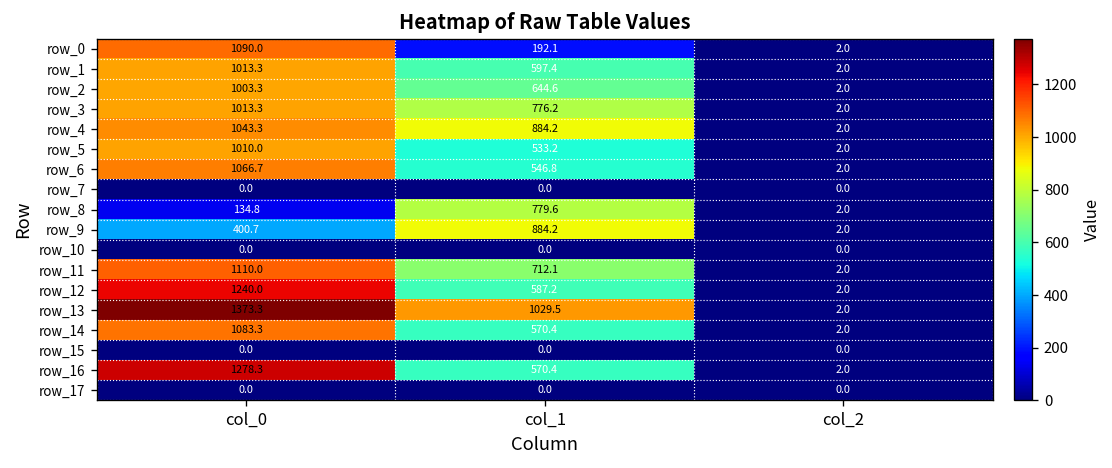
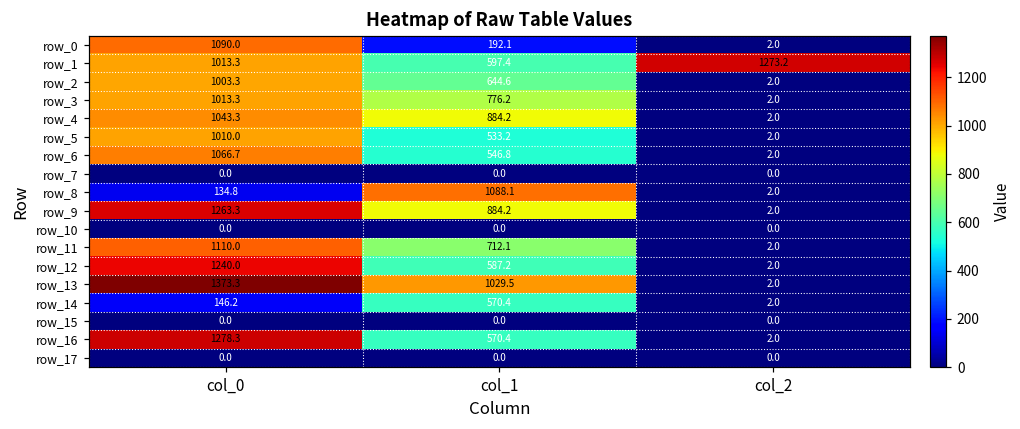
  {
    "row_0": {
      "col_0": 1090.0,
      "col_1": 192.1,
      "col_2": 2.0
    },
    "row_1": {
      "col_0": 1013.3,
      "col_1": 597.4,
-     "col_2": 2.0
+     "col_2": 1273.2
    },
    "row_2": {
      "col_0": 1003.3,
      "col_1": 644.6,
      "col_2": 2.0
    },
    "row_3": {
      "col_0": 1013.3,
      "col_1": 776.2,
      "col_2": 2.0
    },
    "row_4": {
      "col_0": 1043.3,
      "col_1": 884.2,
      "col_2": 2.0
    },
    "row_5": {
      "col_0": 1010.0,
      "col_1": 533.2,
      "col_2": 2.0
    },
    "row_6": {
      "col_0": 1066.7,
      "col_1": 546.8,
      "col_2": 2.0
    },
    "row_7": {
      "col_0": 0.0,
      "col_1": 0.0,
      "col_2": 0.0
    },
    "row_8": {
      "col_0": 134.8,
-     "col_1": 779.6,
+     "col_1": 1088.1,
      "col_2": 2.0
    },
    "row_9": {
-     "col_0": 400.7,
+     "col_0": 1263.3,
      "col_1": 884.2,
      "col_2": 2.0
    },
    "row_10": {
      "col_0": 0.0,
      "col_1": 0.0,
      "col_2": 0.0
    },
    "row_11": {
      "col_0": 1110.0,
      "col_1": 712.1,
      "col_2": 2.0
    },
    "row_12": {
      "col_0": 1240.0,
      "col_1": 587.2,
      "col_2": 2.0
    },
    "row_13": {
      "col_0": 1373.3,
      "col_1": 1029.5,
      "col_2": 2.0
    },
    "row_14": {
-     "col_0": 1083.3,
+     "col_0": 146.2,
      "col_1": 570.4,
      "col_2": 2.0
    },
    "row_15": {
      "col_0": 0.0,
      "col_1": 0.0,
      "col_2": 0.0
    },
    "row_16": {
      "col_0": 1278.3,
      "col_1": 570.4,
      "col_2": 2.0
    },
    "row_17": {
      "col_0": 0.0,
      "col_1": 0.0,
      "col_2": 0.0
    }
  }
